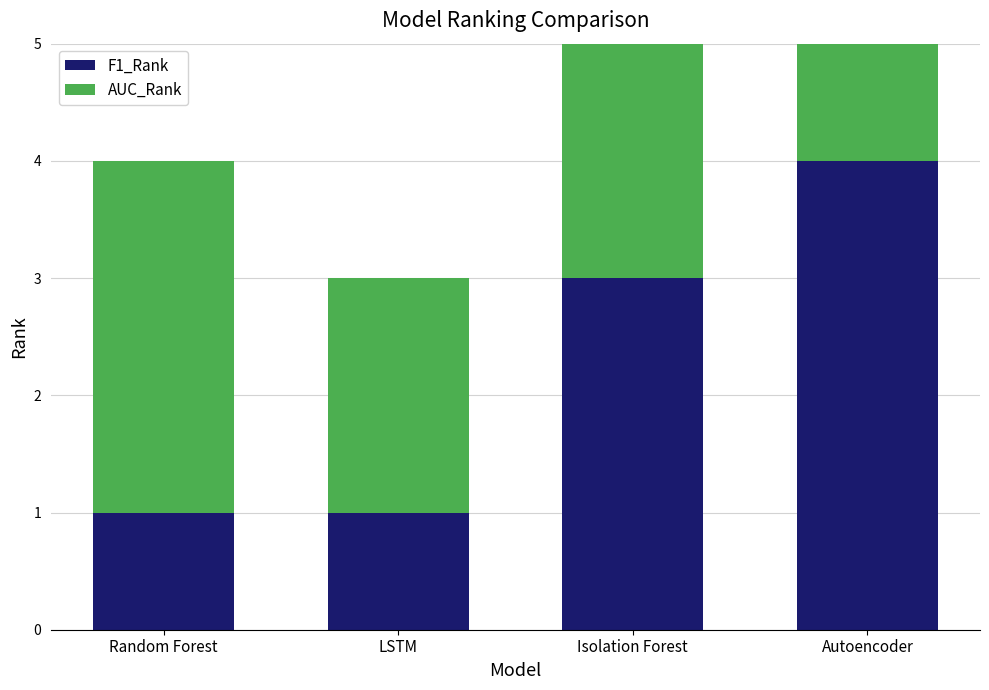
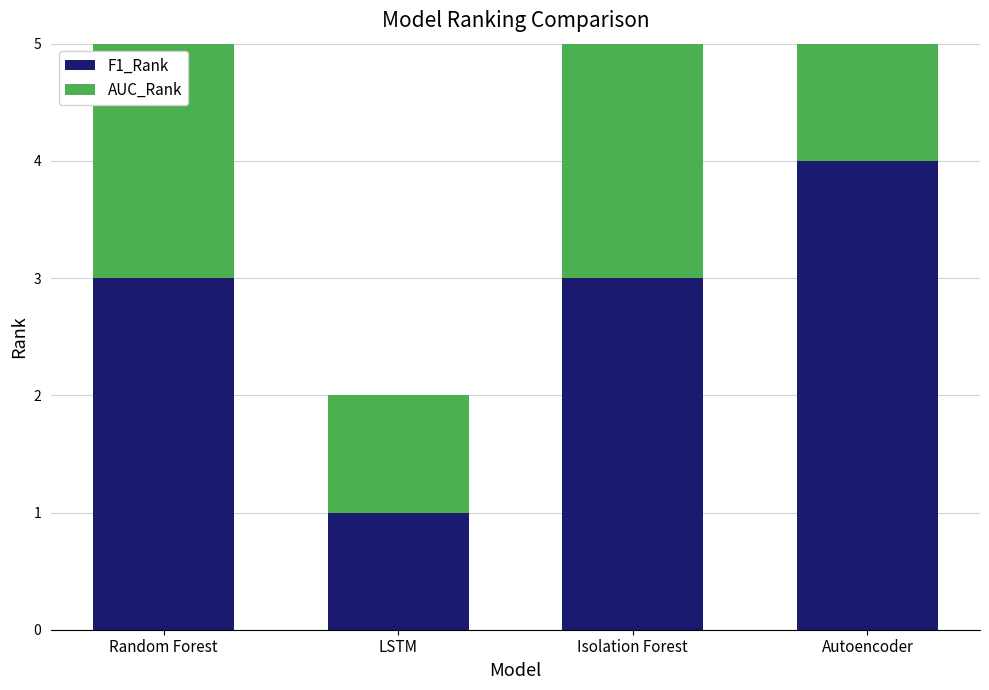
  {
    "F1_Rank": {
-     "Random Forest": 1,
+     "Random Forest": 3,
      "LSTM": 1,
      "Isolation Forest": 3,
      "Autoencoder": 4
    },
    "AUC_Rank": {
-     "LSTM": 2
+     "LSTM": 1
    }
  }
